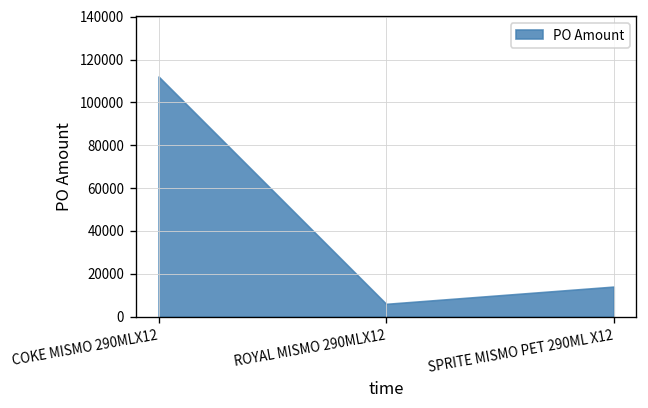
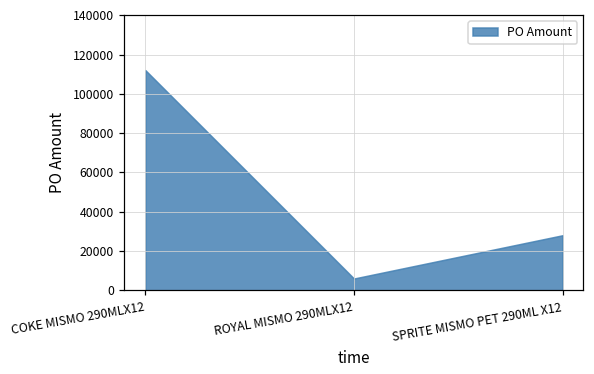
  {
    "COKE MISMO 290MLX12": 112000,
    "ROYAL MISMO 290MLX12": 6000,
-   "SPRITE MISMO PET 290ML X12": 14000
+   "SPRITE MISMO PET 290ML X12": 28000
  }
